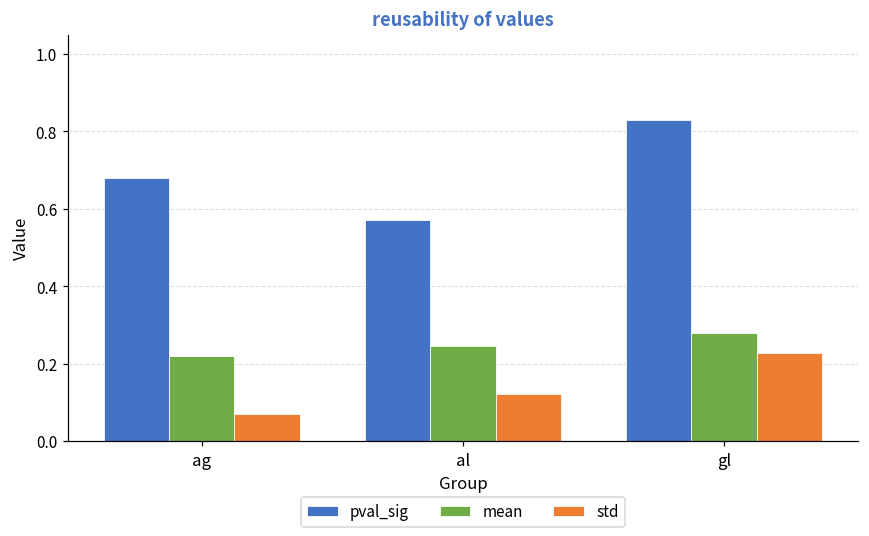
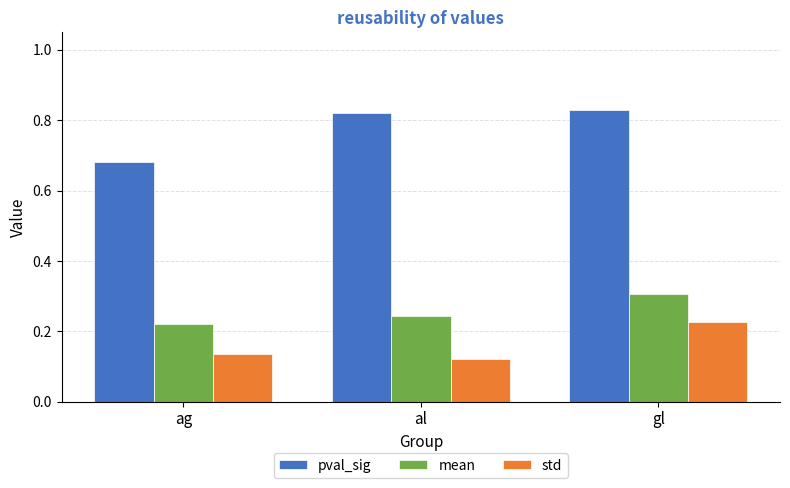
  {
    "pval_sig": {
      "ag": 0.68,
-     "al": 0.57,
+     "al": 0.82,
      "gl": 0.83
    },
    "mean": {
      "ag": 0.22,
      "al": 0.24,
-     "gl": 0.28
+     "gl": 0.30
    },
    "std": {
-     "ag": 0.07,
+     "ag": 0.14,
      "al": 0.12,
      "gl": 0.23
    }
  }
